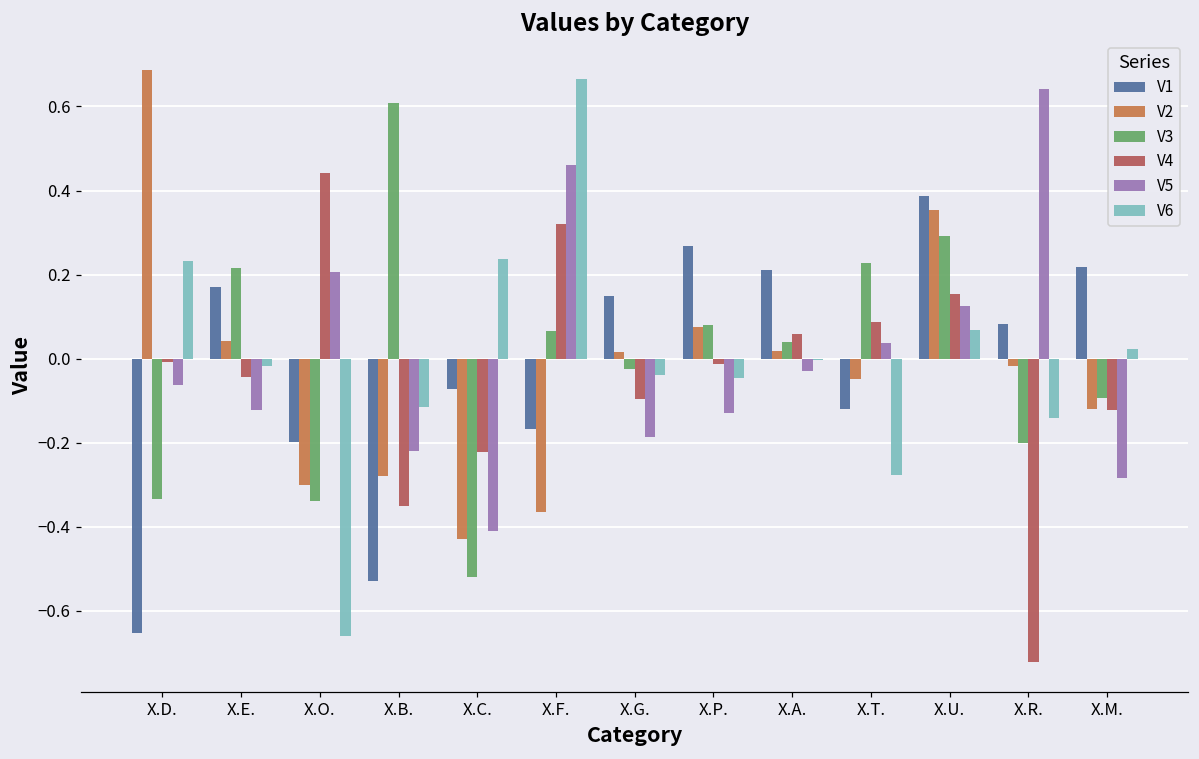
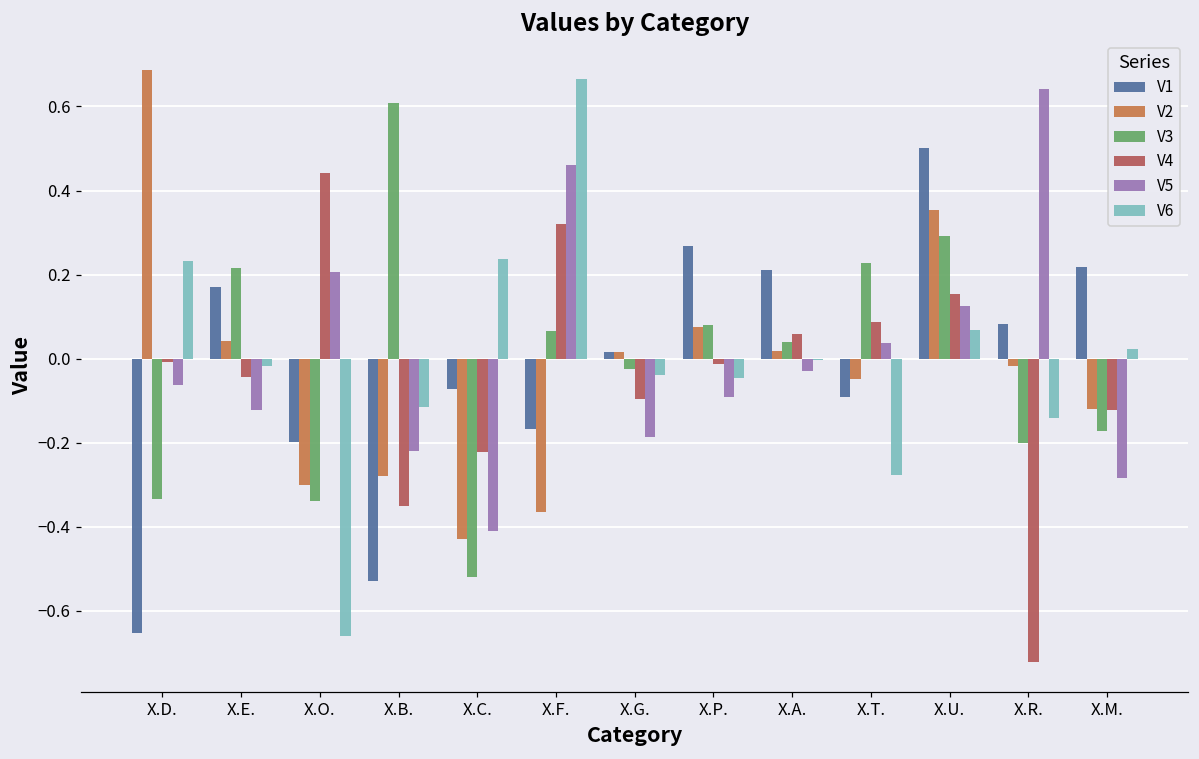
  {
    "V1": {
      "X.D.": -0.65,
      "X.E.": 0.17,
      "X.O.": -0.20,
      "X.B.": -0.53,
      "X.C.": -0.07,
      "X.F.": -0.17,
-     "X.G.": 0.15,
+     "X.G.": 0.02,
      "X.P.": 0.27,
      "X.A.": 0.21,
-     "X.T.": -0.12,
-     "X.U.": 0.39,
+     "X.T.": -0.09,
+     "X.U.": 0.50,
      "X.R.": 0.08,
      "X.M.": 0.22
    },
    "V3": {
      "X.D.": -0.33,
      "X.E.": 0.22,
      "X.O.": -0.34,
      "X.B.": 0.61,
      "X.C.": -0.52,
      "X.F.": 0.07,
      "X.G.": -0.02,
      "X.P.": 0.08,
      "X.A.": 0.04,
      "X.T.": 0.23,
      "X.U.": 0.29,
      "X.R.": -0.20,
-     "X.M.": -0.09
+     "X.M.": -0.17
    },
    "V5": {
      "X.D.": -0.06,
      "X.E.": -0.12,
      "X.O.": 0.21,
      "X.B.": -0.22,
      "X.C.": -0.41,
      "X.F.": 0.46,
      "X.G.": -0.19,
-     "X.P.": -0.13,
+     "X.P.": -0.09,
      "X.A.": -0.03,
      "X.T.": 0.04,
      "X.U.": 0.13,
      "X.R.": 0.64,
      "X.M.": -0.28
    },
    "V6": {
      "X.D.": 0.23,
      "X.E.": -0.02,
      "X.O.": -0.66,
      "X.B.": -0.11,
      "X.C.": 0.24,
      "X.F.": 0.67,
      "X.G.": -0.04,
      "X.P.": -0.05,
      "X.T.": -0.28,
      "X.U.": 0.07,
      "X.R.": -0.14,
      "X.M.": 0.02
    }
  }
